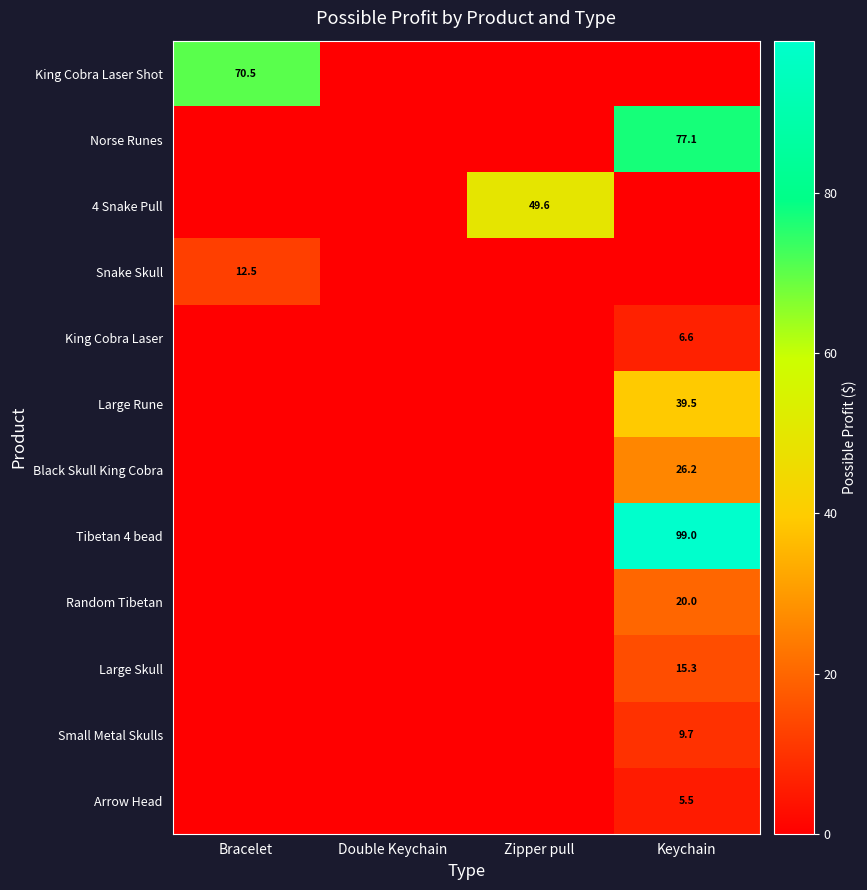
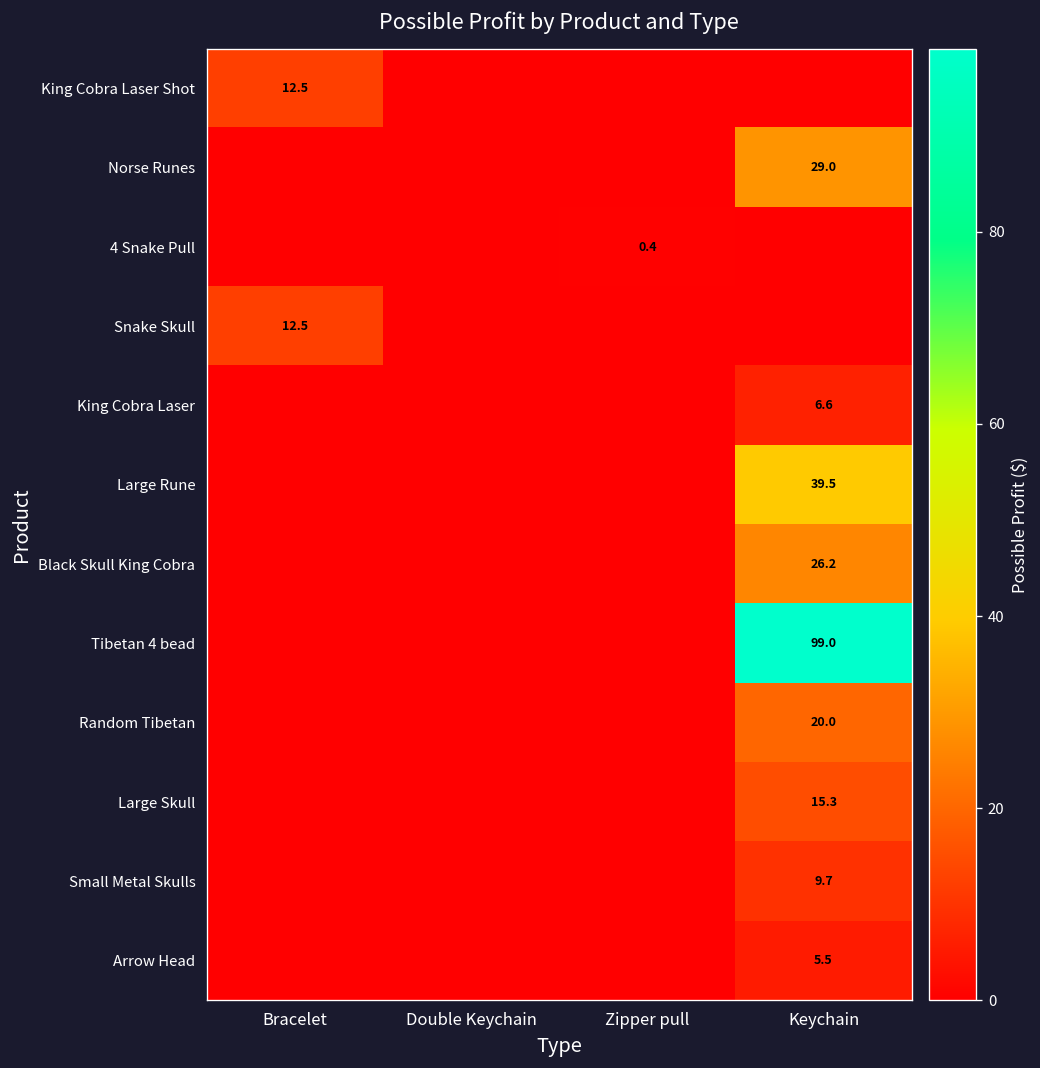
  {
    "King Cobra Laser Shot": {
-     "Bracelet": 70.5
+     "Bracelet": 12.5
    },
    "Norse Runes": {
-     "Keychain": 77.1
+     "Keychain": 29.0
    },
    "4 Snake Pull": {
-     "Zipper pull": 49.6
+     "Zipper pull": 0.4
    },
    "Snake Skull": {
      "Bracelet": 12.5
    },
    "King Cobra Laser": {
      "Keychain": 6.6
    },
    "Large Rune": {
      "Keychain": 39.5
    },
    "Black Skull King Cobra": {
      "Keychain": 26.2
    },
    "Tibetan 4 bead": {
      "Keychain": 99.0
    },
    "Random Tibetan": {
      "Keychain": 20.0
    },
    "Large Skull": {
      "Keychain": 15.3
    },
    "Small Metal Skulls": {
      "Keychain": 9.7
    },
    "Arrow Head": {
      "Keychain": 5.5
    }
  }
